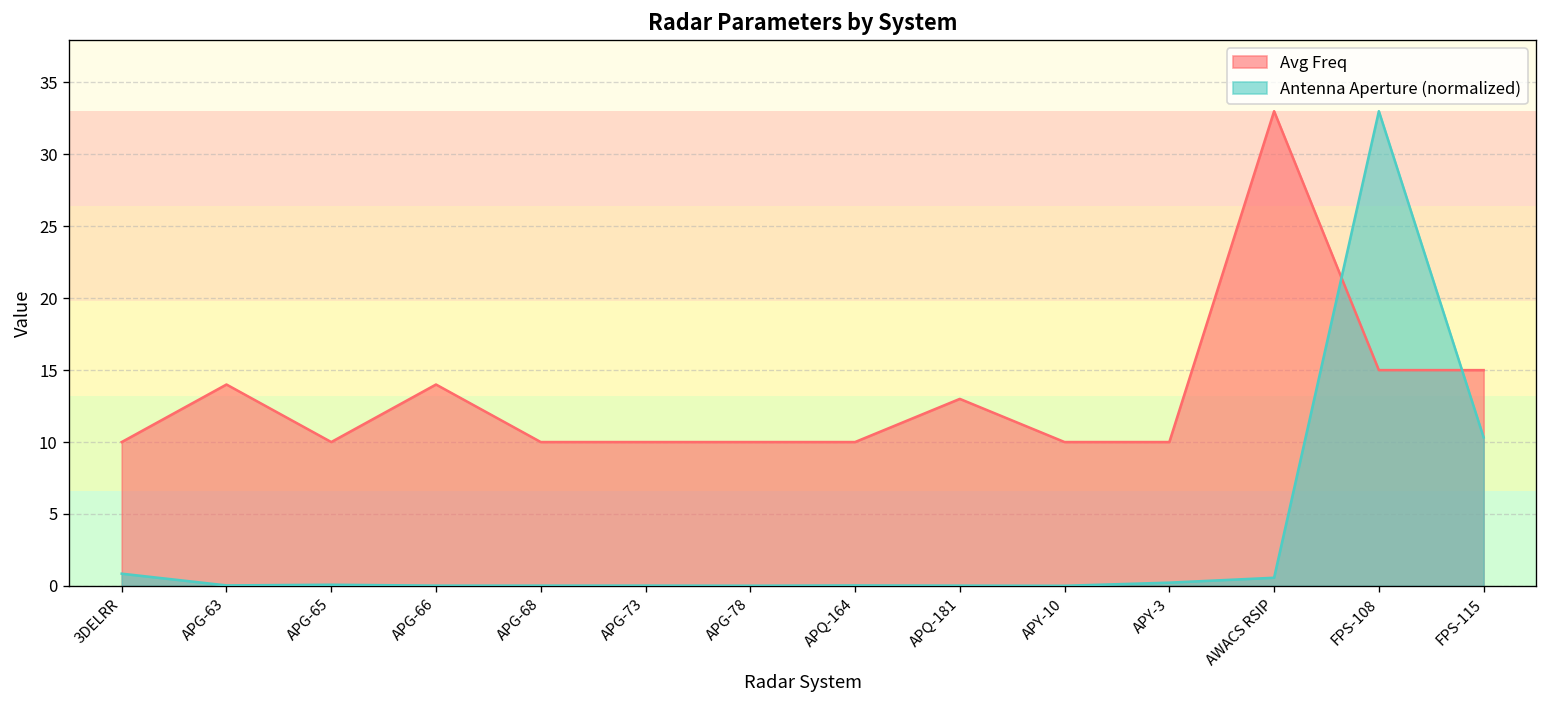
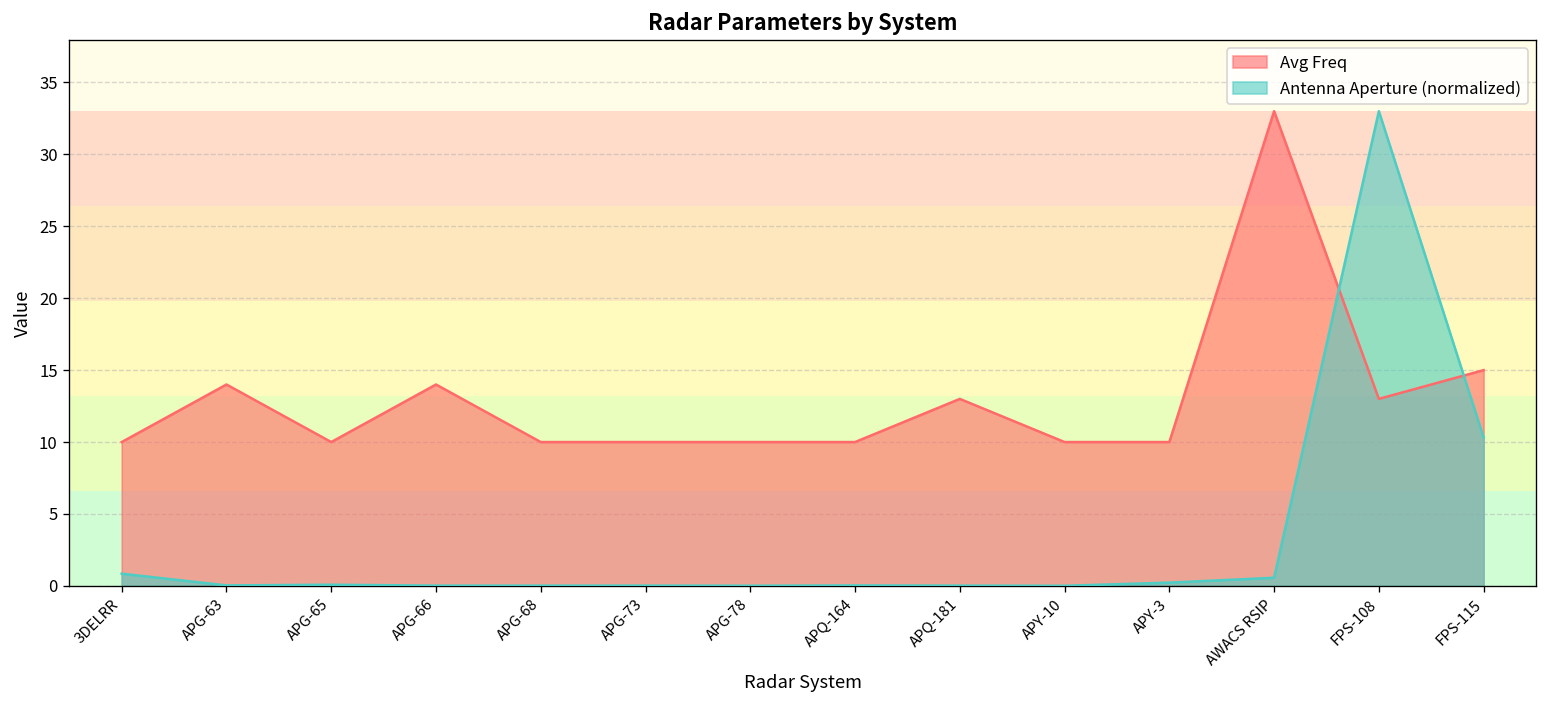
  {
    "Avg Freq": {
      "3DELRR": 10,
      "APG-63": 14,
      "APG-65": 10,
      "APG-66": 14,
      "APG-68": 10,
      "APG-73": 10,
      "APG-78": 10,
      "APQ-164": 10,
      "APQ-181": 13,
      "APY-10": 10,
      "APY-3": 10,
      "AWACS RSIP": 33,
-     "FPS-108": 15,
+     "FPS-108": 13,
      "FPS-115": 15
    },
    "Antenna Aperture (normalized)": {
      "3DELRR": 1,
      "APG-63": 0,
      "APG-65": 0,
      "APG-66": 0,
      "APG-68": 0,
      "APG-73": 0,
      "APG-78": 0,
      "APQ-164": 0,
      "APQ-181": 0,
      "APY-10": 0,
      "APY-3": 0.2,
      "AWACS RSIP": 0.6,
      "FPS-108": 33,
      "FPS-115": 10.3
    }
  }
